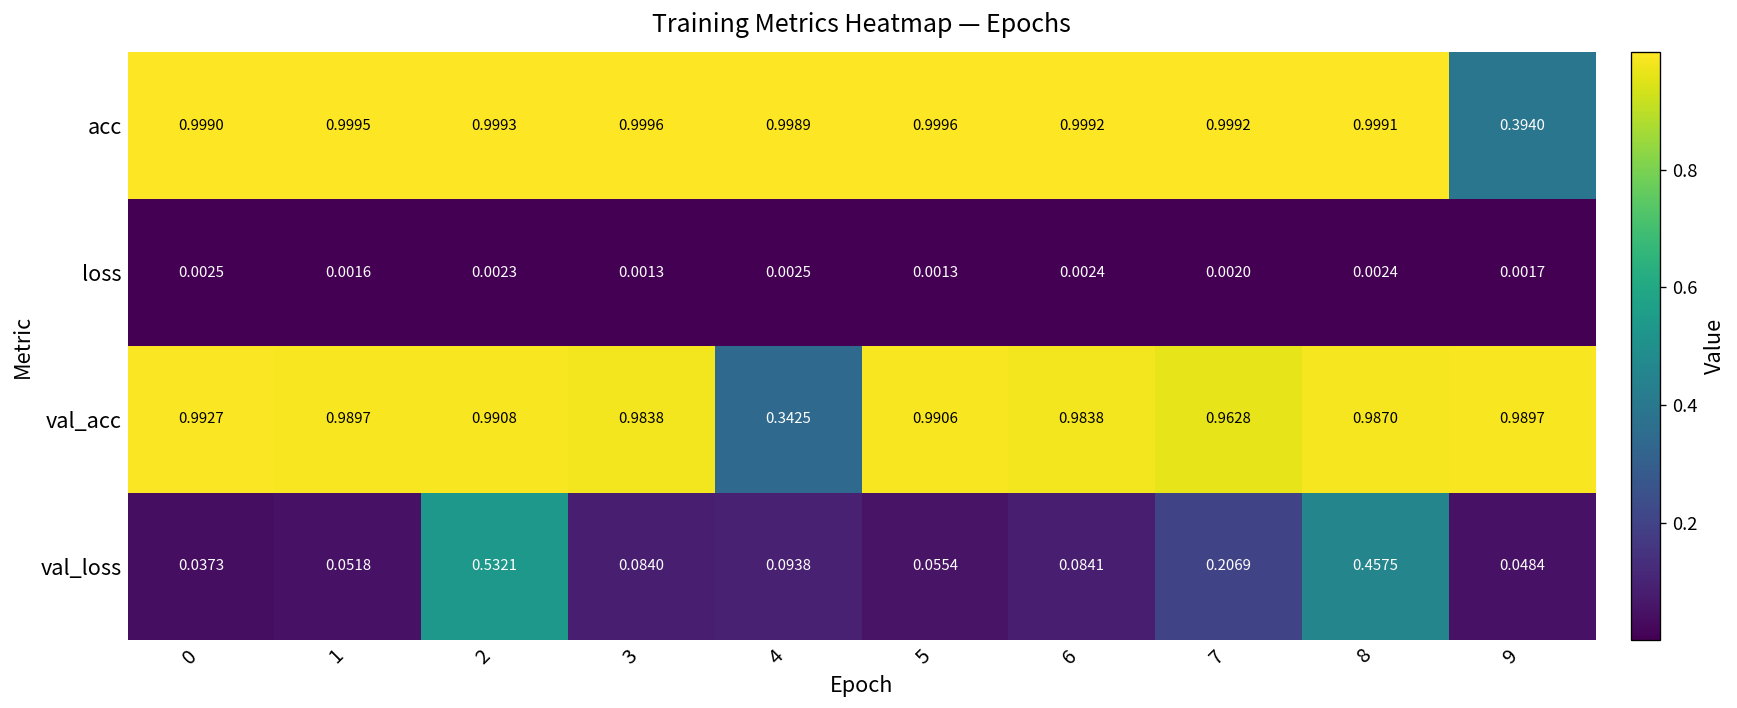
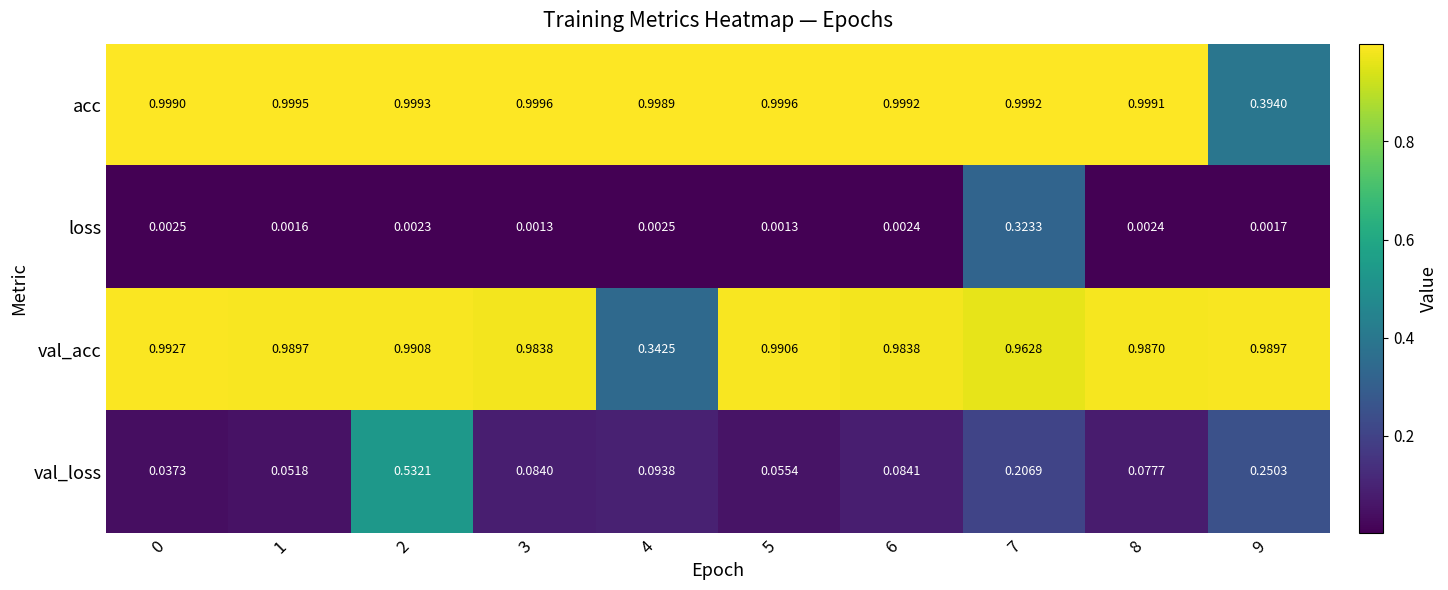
  {
    "acc": {
      "0": 0.9990,
      "1": 0.9995,
      "2": 0.9993,
      "3": 0.9996,
      "4": 0.9989,
      "5": 0.9996,
      "6": 0.9992,
      "7": 0.9992,
      "8": 0.9991,
      "9": 0.3940
    },
    "loss": {
      "0": 0.0025,
      "1": 0.0016,
      "2": 0.0023,
      "3": 0.0013,
      "4": 0.0025,
      "5": 0.0013,
      "6": 0.0024,
-     "7": 0.0020,
+     "7": 0.3233,
      "8": 0.0024,
      "9": 0.0017
    },
    "val_acc": {
      "0": 0.9927,
      "1": 0.9897,
      "2": 0.9908,
      "3": 0.9838,
      "4": 0.3425,
      "5": 0.9906,
      "6": 0.9838,
      "7": 0.9628,
      "8": 0.9870,
      "9": 0.9897
    },
    "val_loss": {
      "0": 0.0373,
      "1": 0.0518,
      "2": 0.5321,
      "3": 0.0840,
      "4": 0.0938,
      "5": 0.0554,
      "6": 0.0841,
      "7": 0.2069,
-     "8": 0.4575,
-     "9": 0.0484
+     "8": 0.0777,
+     "9": 0.2503
    }
  }
